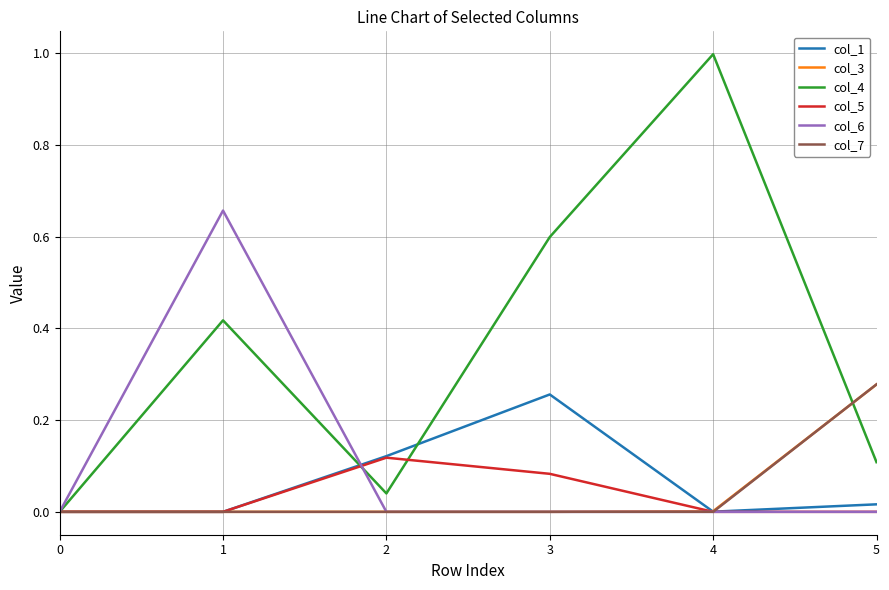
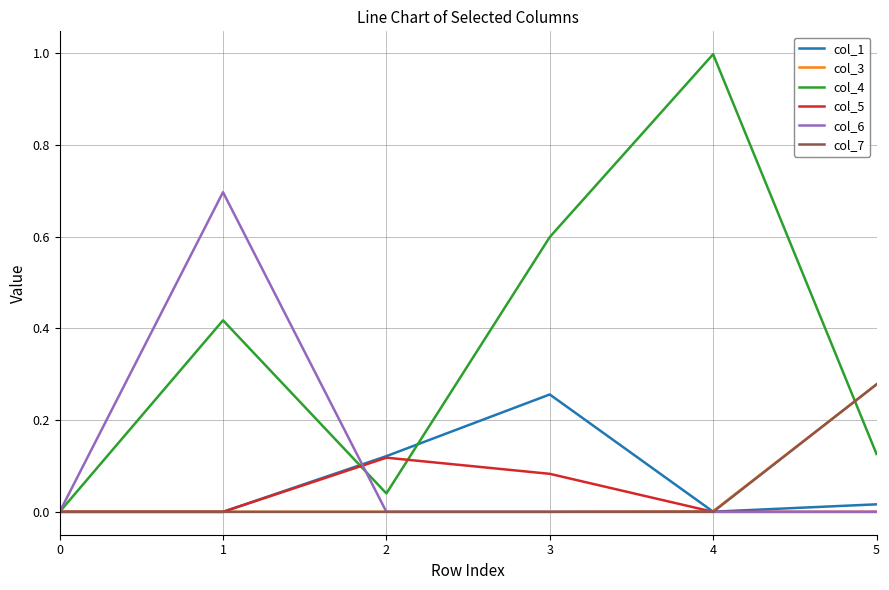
  {
    "col_1": {
      "3": 0.26,
      "5": 0.02
    },
    "col_4": {
      "1": 0.42,
      "2": 0.04,
      "3": 0.60,
      "4": 1.00,
-     "5": 0.11
+     "5": 0.13
    },
    "col_5": {
      "3": 0.08
    },
    "col_6": {
-     "1": 0.66
+     "1": 0.70
    }
  }
